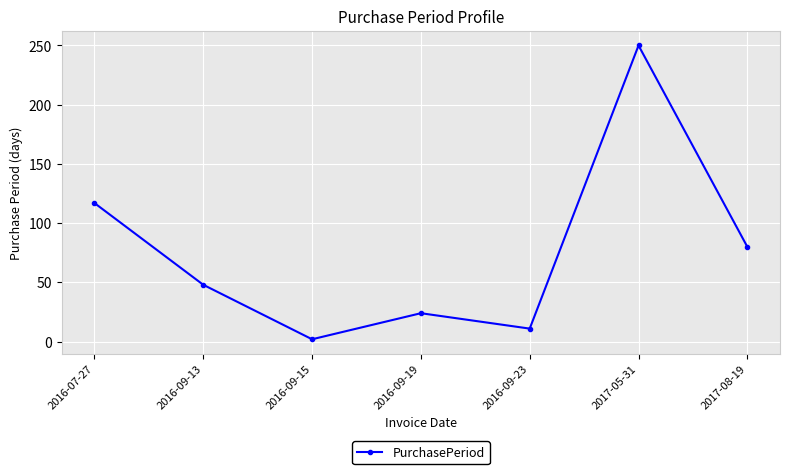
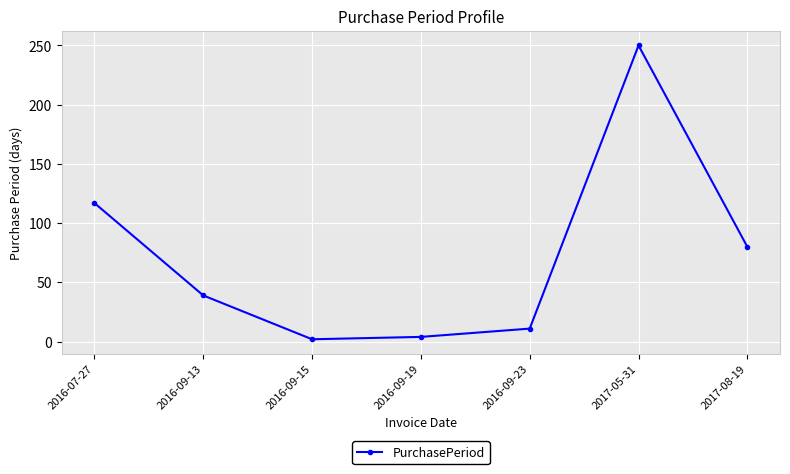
  {
    "2016-07-27": 117,
-   "2016-09-13": 48,
+   "2016-09-13": 39,
    "2016-09-15": 2,
-   "2016-09-19": 24,
+   "2016-09-19": 4,
    "2016-09-23": 11,
    "2017-05-31": 250,
    "2017-08-19": 80
  }
